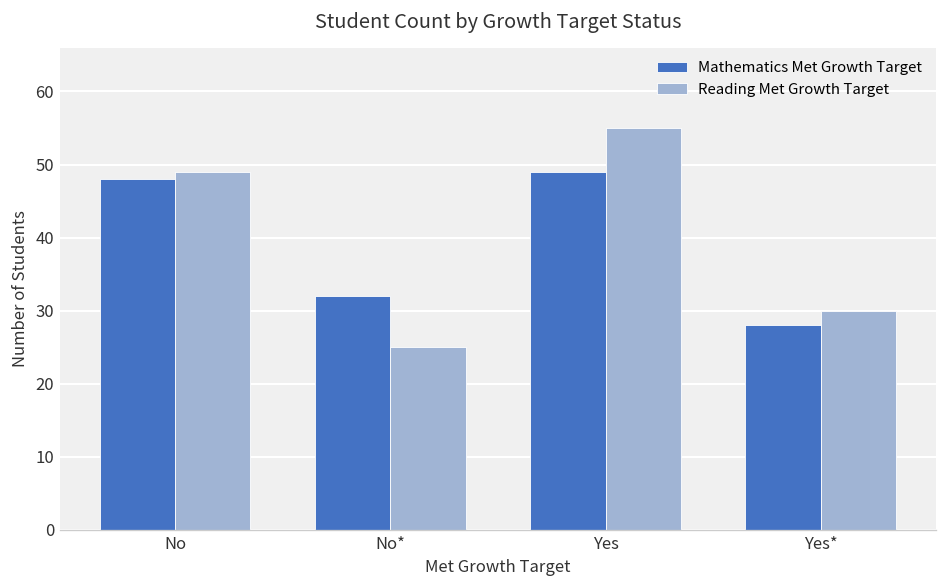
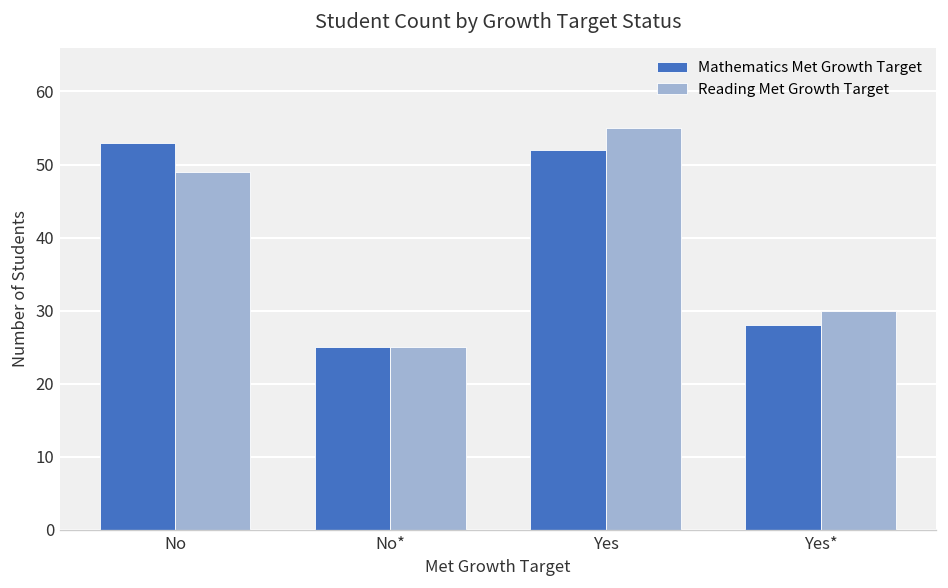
  {
    "Mathematics Met Growth Target": {
-     "No": 48,
-     "No*": 32,
-     "Yes": 49,
+     "No": 53,
+     "No*": 25,
+     "Yes": 52,
      "Yes*": 28
    },
    "Reading Met Growth Target": {
      "No": 49,
      "No*": 25,
      "Yes": 55,
      "Yes*": 30
    }
  }
